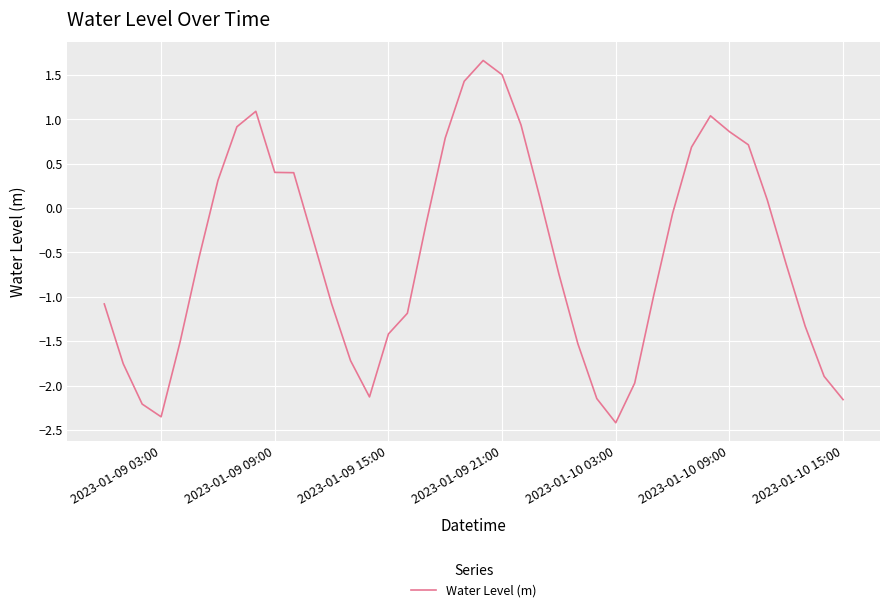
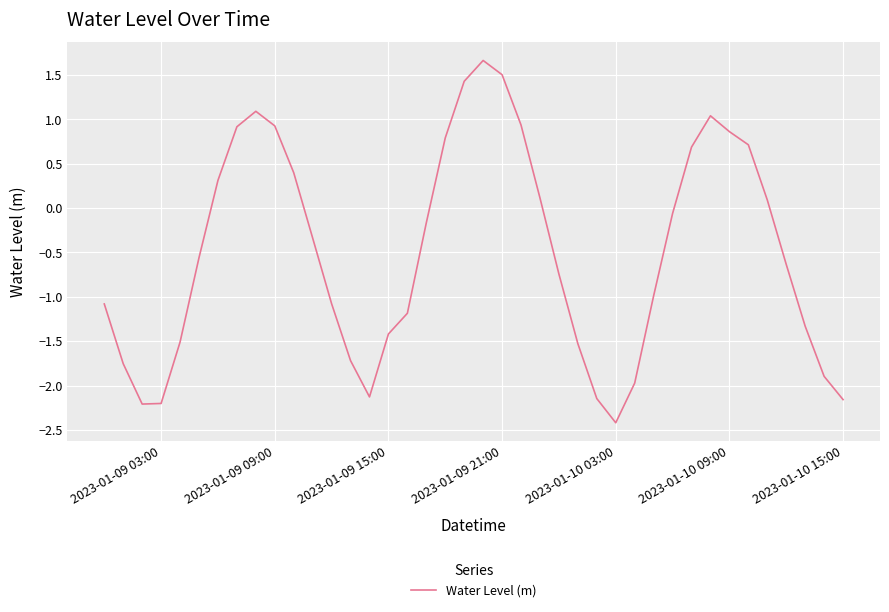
  {
-   "2023-01-09 03:00": -2.4,
-   "2023-01-09 09:00": 0.4,
+   "2023-01-09 03:00": -2.2,
+   "2023-01-09 09:00": 0.9,
    "2023-01-09 15:00": -1.4,
    "2023-01-09 21:00": 1.5,
    "2023-01-10 03:00": -2.4,
    "2023-01-10 09:00": 0.9,
    "2023-01-10 15:00": -2.2
  }
